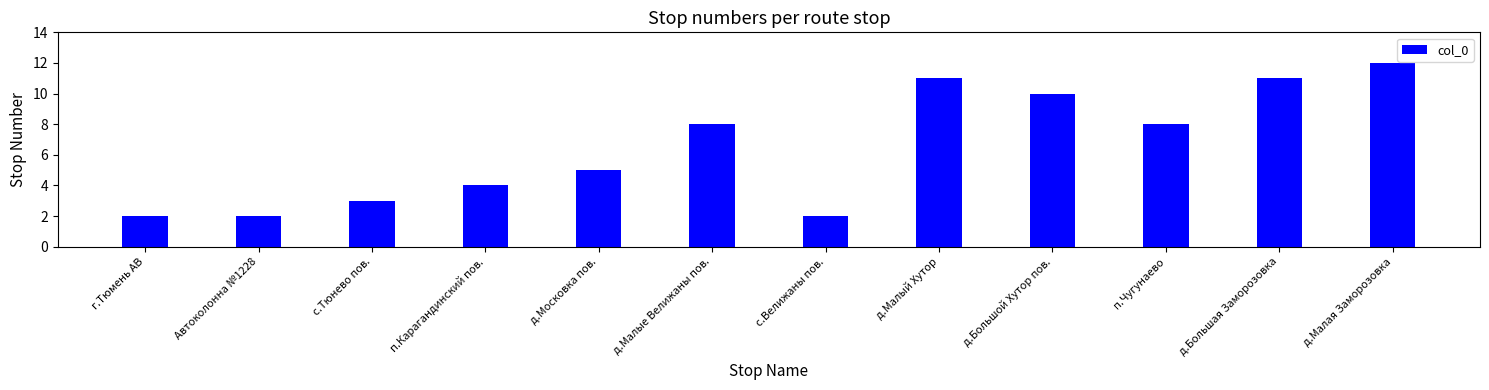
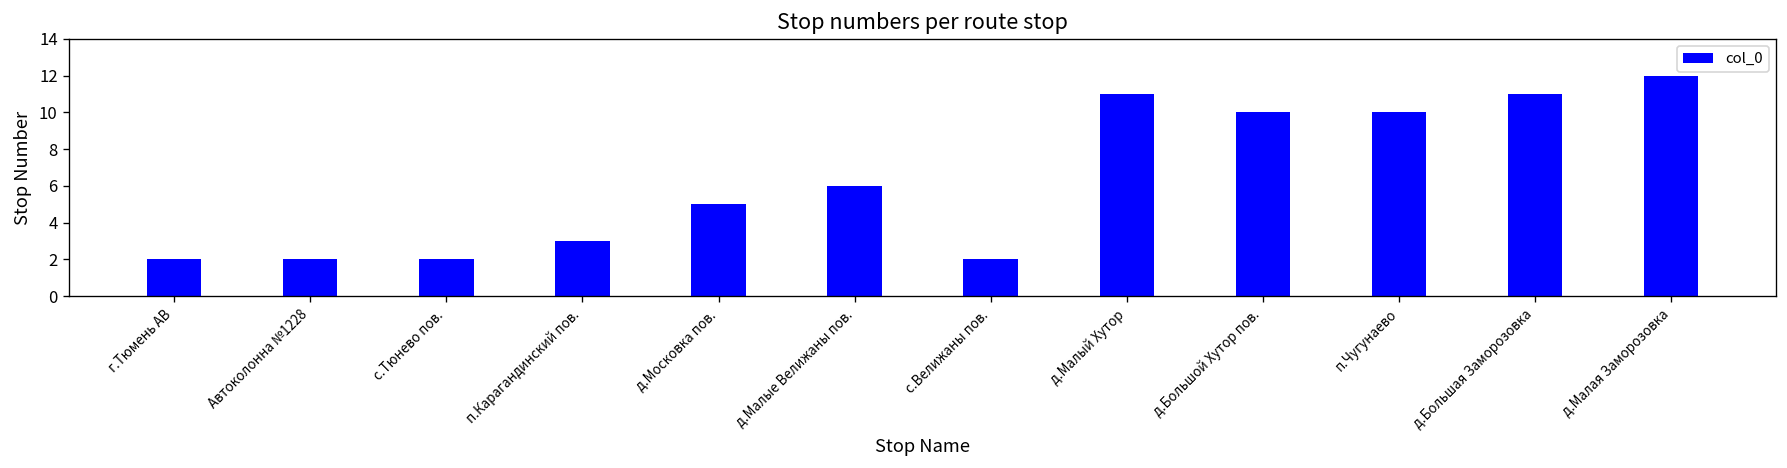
  {
    "г.Тюмень АВ": 2,
    "Автоколонна №1228": 2,
-   "с.Тюнево пов.": 3,
-   "п.Карагандинский пов.": 4,
+   "с.Тюнево пов.": 2,
+   "п.Карагандинский пов.": 3,
    "д.Московка пов.": 5,
-   "д.Малые Велижаны пов.": 8,
+   "д.Малые Велижаны пов.": 6,
    "с.Велижаны пов.": 2,
    "д.Малый Хутор": 11,
    "д.Большой Хутор пов.": 10,
-   "п.Чугунаево": 8,
+   "п.Чугунаево": 10,
    "д.Большая Заморозовка": 11,
    "д.Малая Заморозовка": 12
  }
